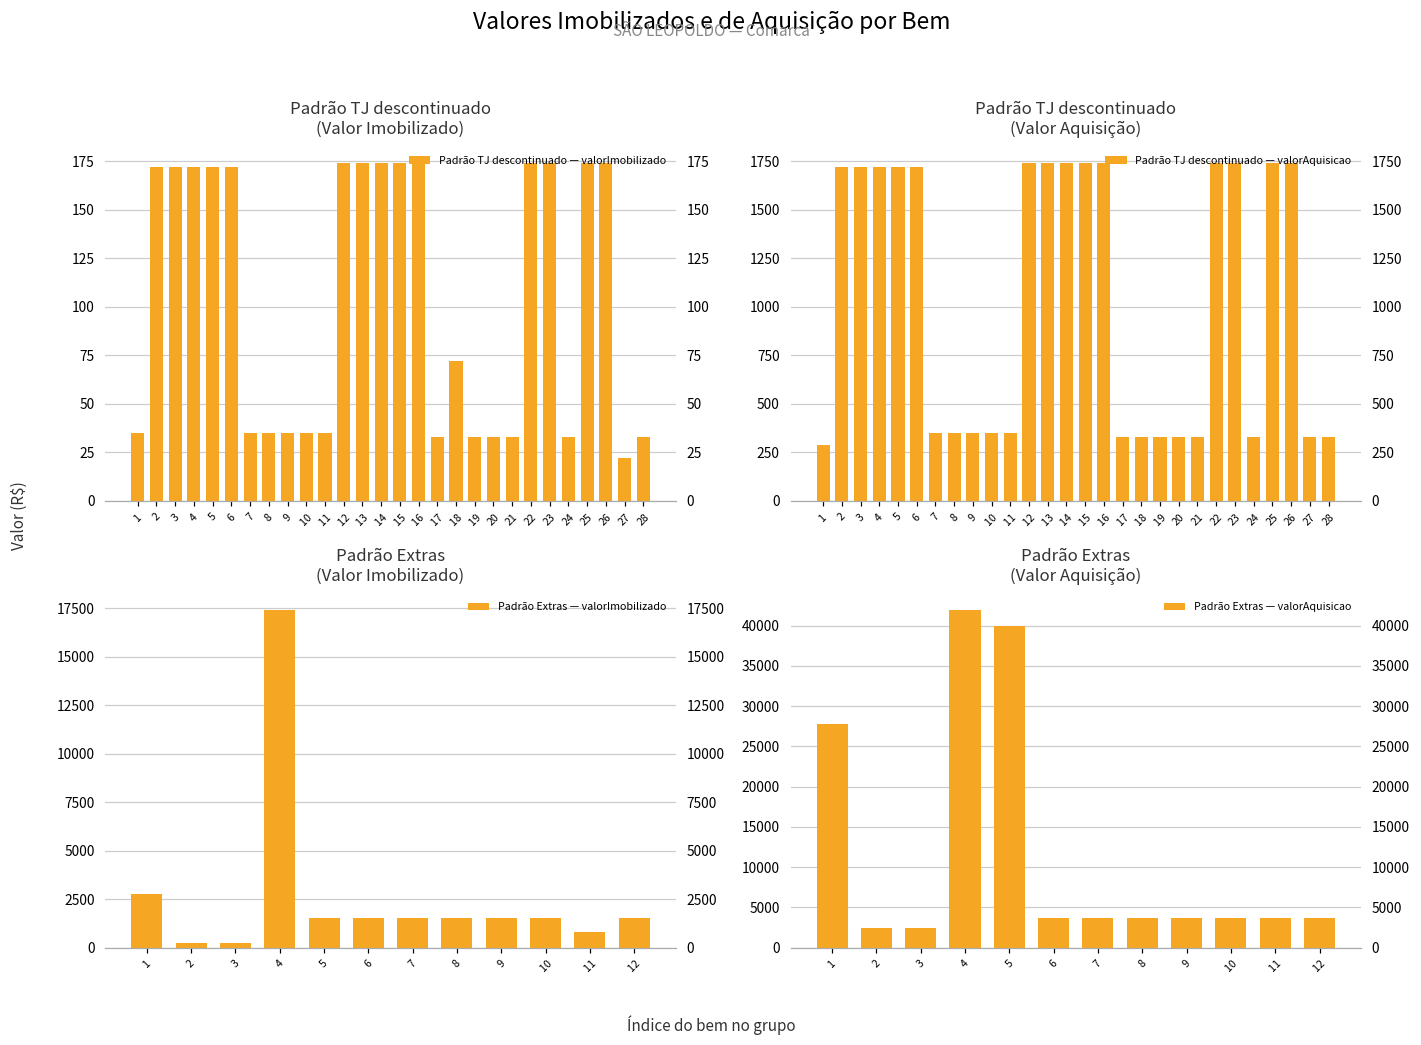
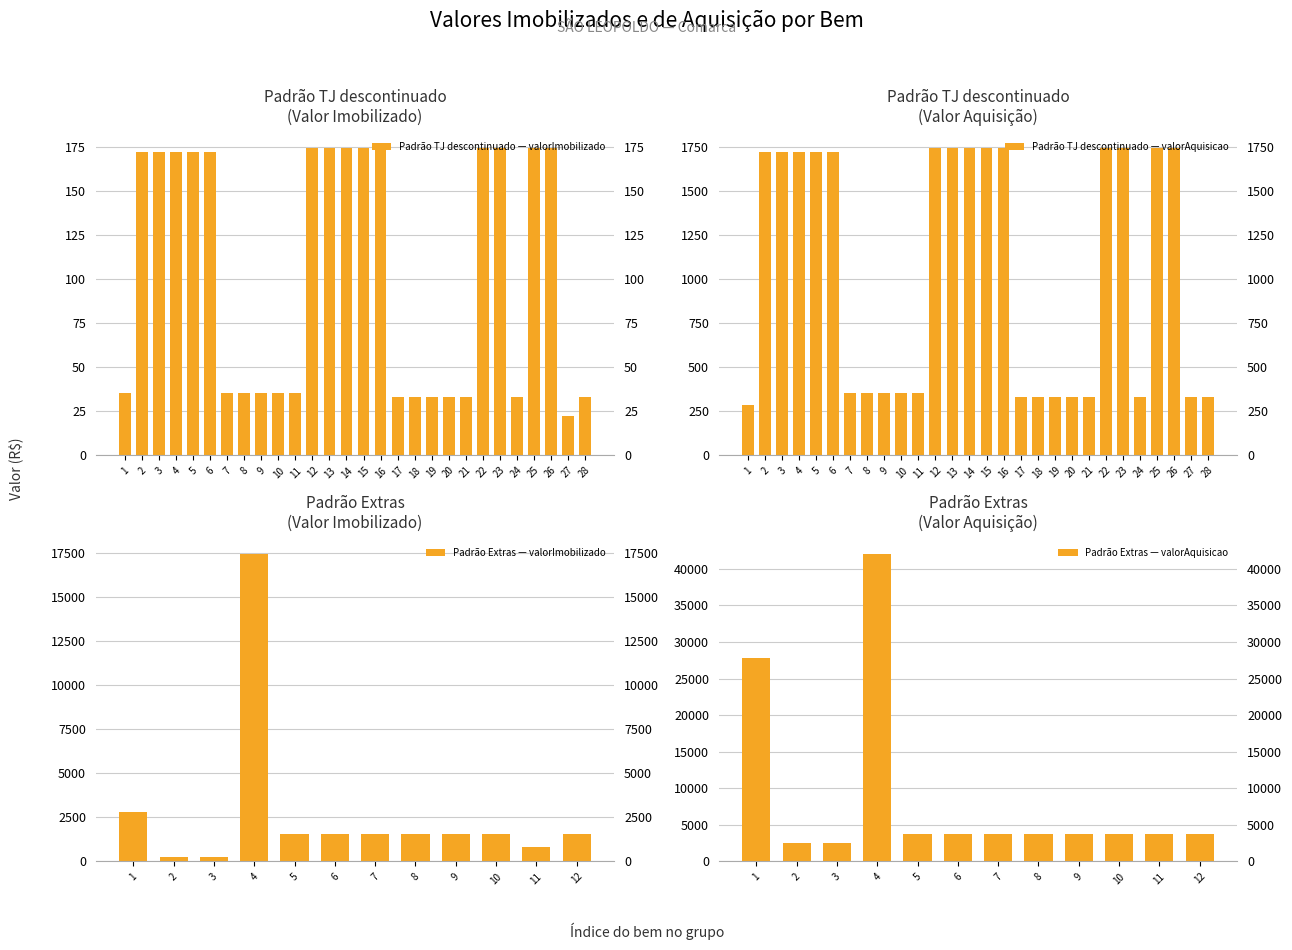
  {
    "Padrão TJ descontinuado (Valor Imobilizado)": {
      "1": 35,
      "2": 172,
      "3": 172,
      "4": 172,
      "5": 172,
      "6": 172,
      "7": 35,
      "8": 35,
      "9": 35,
      "10": 35,
      "11": 35,
      "12": 174,
      "13": 174,
      "14": 174,
      "15": 174,
      "16": 174,
      "17": 33,
-     "18": 72,
+     "18": 33,
      "19": 33,
      "20": 33,
      "21": 33,
      "22": 174,
      "23": 174,
      "24": 33,
      "25": 174,
      "26": 174,
      "27": 22,
      "28": 33
    },
    "Padrão TJ descontinuado (Valor Aquisição)": {
      "1": 290,
      "2": 1720,
      "3": 1720,
      "4": 1720,
      "5": 1720,
      "6": 1720,
      "7": 350,
      "8": 350,
      "9": 350,
      "10": 350,
      "11": 350,
      "12": 1740,
      "13": 1740,
      "14": 1740,
      "15": 1740,
      "16": 1740,
      "17": 330,
      "18": 330,
      "19": 330,
      "20": 330,
      "21": 330,
      "22": 1740,
      "23": 1740,
      "24": 330,
      "25": 1740,
      "26": 1740,
      "27": 330,
      "28": 330
    },
    "Padrão Extras (Valor Imobilizado)": {
      "1": 2800,
      "2": 200,
      "3": 200,
      "4": 17400,
      "5": 1500,
      "6": 1500,
      "7": 1500,
      "8": 1500,
      "9": 1500,
      "10": 1500,
      "11": 800,
      "12": 1500
    },
    "Padrão Extras (Valor Aquisição)": {
      "1": 28000,
      "2": 2000,
      "3": 2000,
      "4": 42000,
-     "5": 40000,
+     "5": 4000,
      "6": 4000,
      "7": 4000,
      "8": 4000,
      "9": 4000,
      "10": 4000,
      "11": 4000,
      "12": 4000
    }
  }
